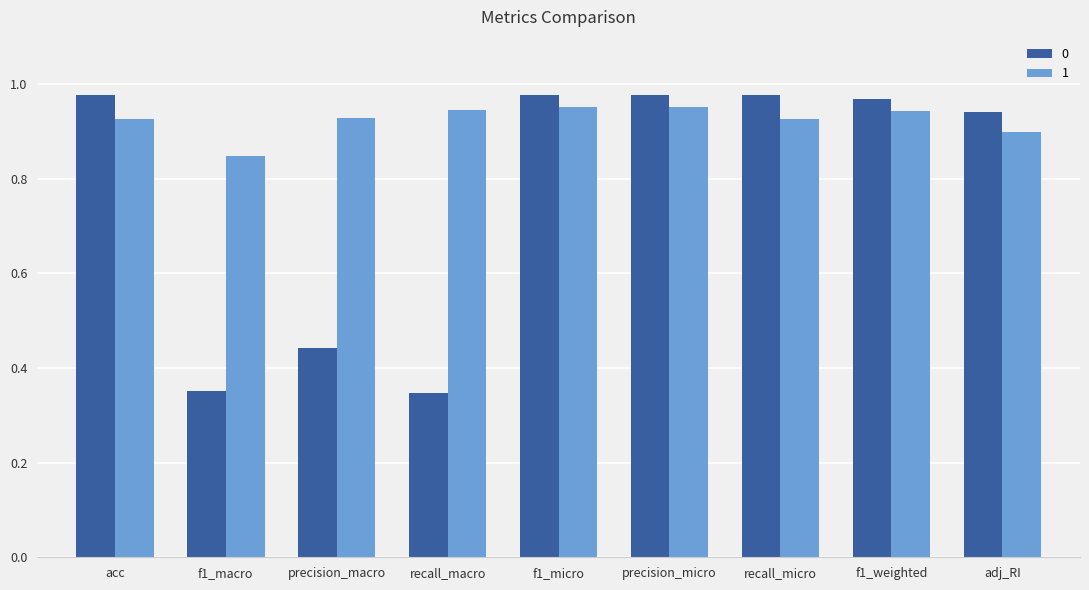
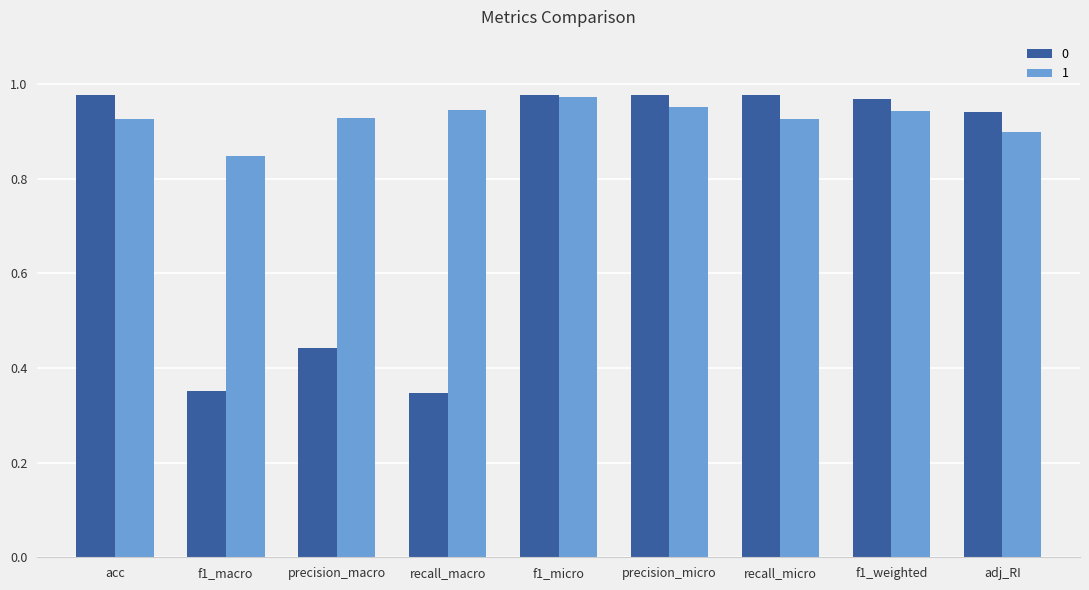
  {
    "0": {
      "acc": 0.98,
      "f1_macro": 0.35,
      "precision_macro": 0.44,
      "recall_macro": 0.35,
      "f1_micro": 0.98,
      "precision_micro": 0.98,
      "recall_micro": 0.98,
      "f1_weighted": 0.97,
      "adj_RI": 0.94
    },
    "1": {
      "acc": 0.93,
      "f1_macro": 0.85,
      "precision_macro": 0.93,
      "recall_macro": 0.95,
-     "f1_micro": 0.95,
+     "f1_micro": 0.97,
      "precision_micro": 0.95,
      "recall_micro": 0.93,
      "f1_weighted": 0.94,
      "adj_RI": 0.90
    }
  }
